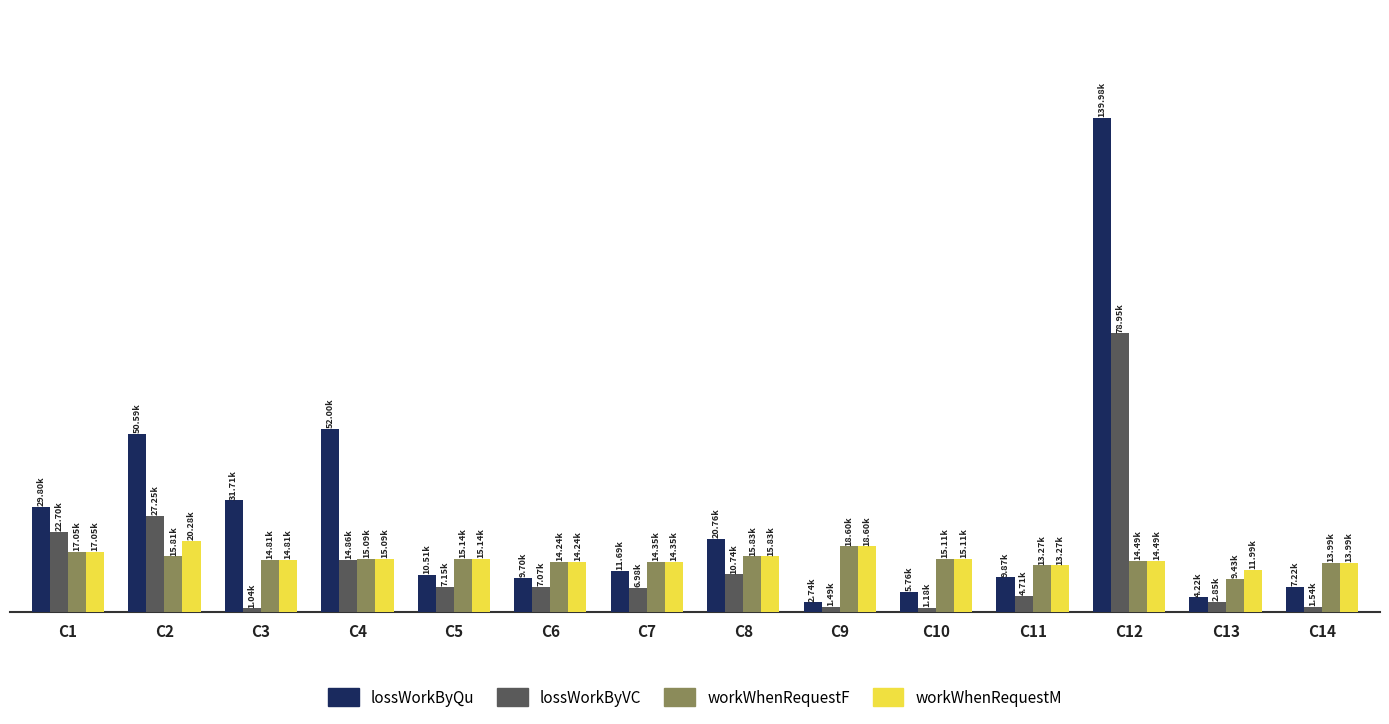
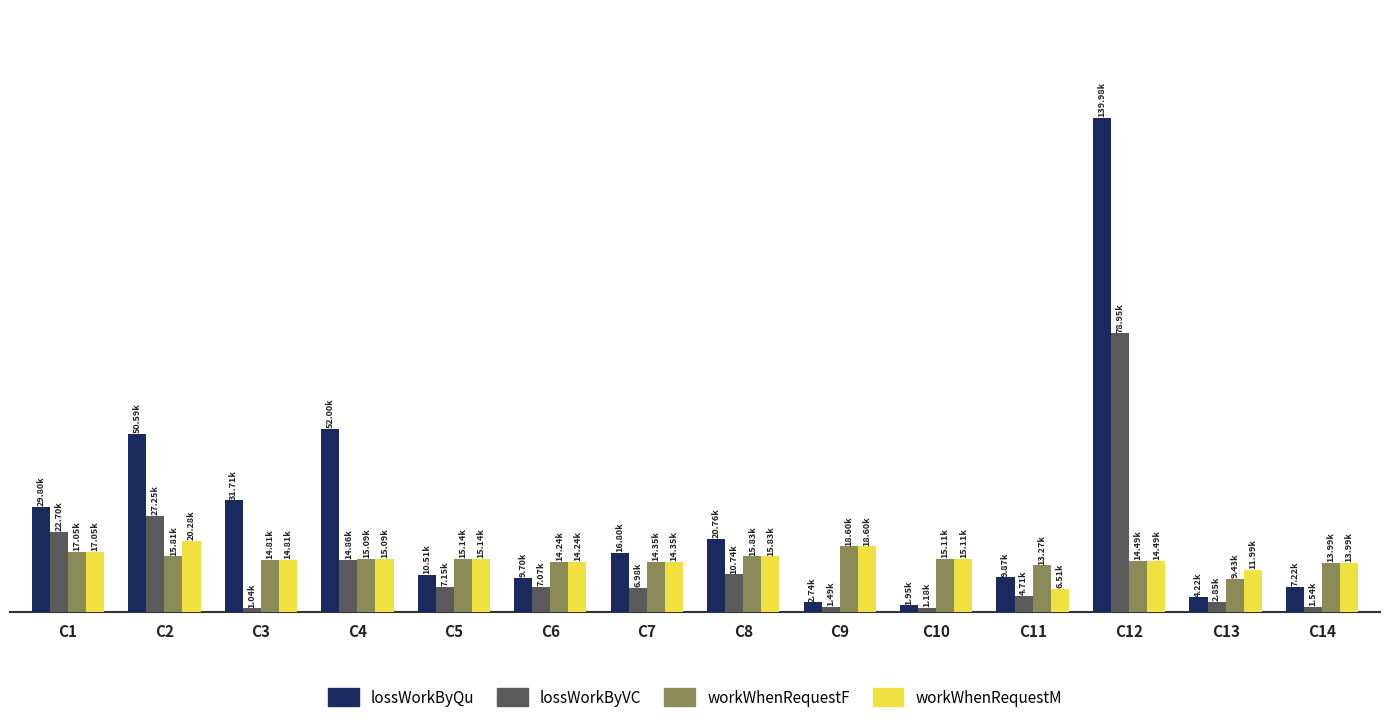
  {
    "lossWorkByQu": {
      "C1": "29.80k",
      "C2": "50.59k",
      "C3": "31.71k",
      "C4": "52.00k",
      "C5": "10.51k",
      "C6": "9.70k",
-     "C7": "11.69k",
+     "C7": "16.80k",
      "C8": "20.76k",
      "C9": "2.74k",
-     "C10": "5.76k",
+     "C10": "1.95k",
      "C11": "9.87k",
      "C12": "139.98k",
      "C13": "4.22k",
      "C14": "7.22k"
    },
    "lossWorkByVC": {
      "C1": "22.70k",
      "C2": "27.25k",
      "C3": "1.04k",
      "C4": "14.86k",
      "C5": "7.15k",
      "C6": "7.07k",
      "C7": "6.98k",
      "C8": "10.74k",
      "C9": "1.49k",
      "C10": "1.18k",
      "C11": "4.71k",
      "C12": "78.95k",
      "C13": "2.85k",
      "C14": "1.54k"
    },
    "workWhenRequestF": {
      "C1": "17.05k",
      "C2": "15.81k",
      "C3": "14.81k",
      "C4": "15.09k",
      "C5": "15.14k",
      "C6": "14.24k",
      "C7": "14.35k",
      "C8": "15.83k",
      "C9": "18.60k",
      "C10": "15.11k",
      "C11": "13.27k",
      "C12": "14.49k",
      "C13": "9.43k",
      "C14": "13.99k"
    },
    "workWhenRequestM": {
      "C1": "17.05k",
      "C2": "20.28k",
      "C3": "14.81k",
      "C4": "15.09k",
      "C5": "15.14k",
      "C6": "14.24k",
      "C7": "14.35k",
      "C8": "15.83k",
      "C9": "18.60k",
      "C10": "15.11k",
-     "C11": "13.27k",
+     "C11": "6.51k",
      "C12": "14.49k",
      "C13": "11.99k",
      "C14": "13.99k"
    }
  }
